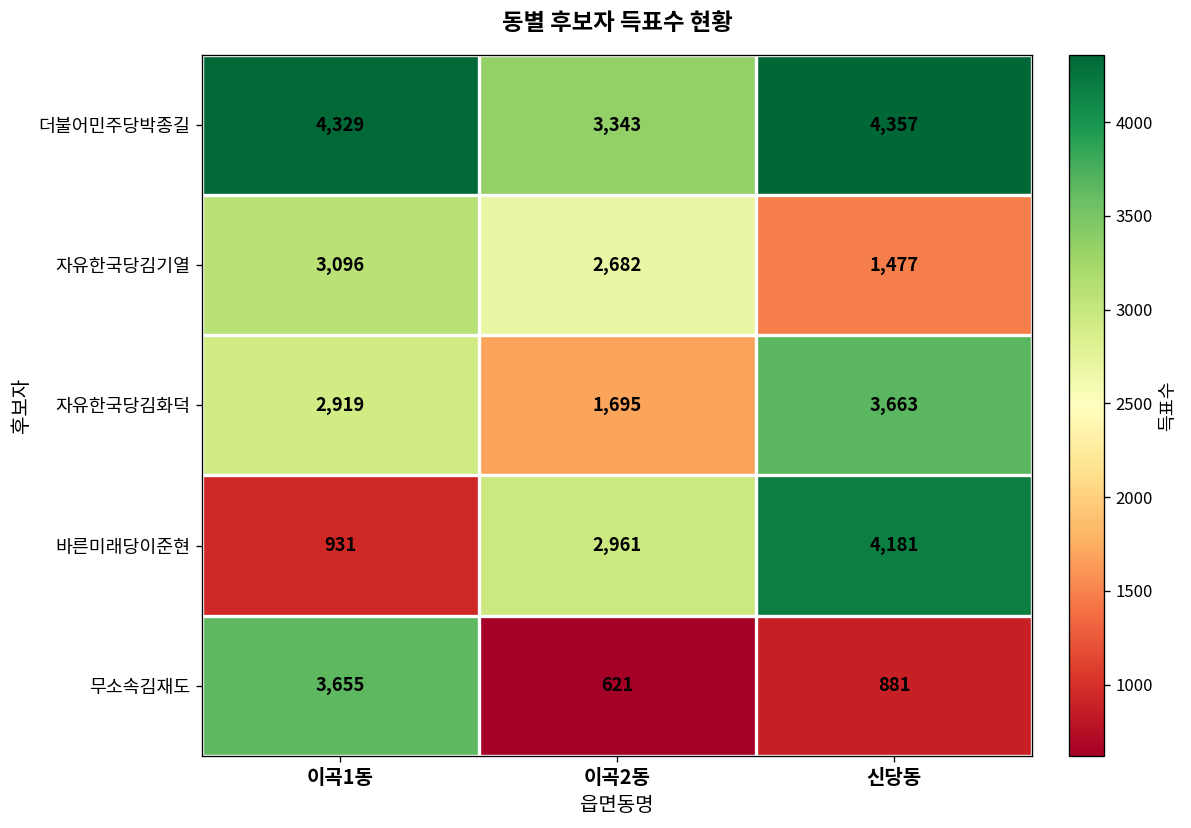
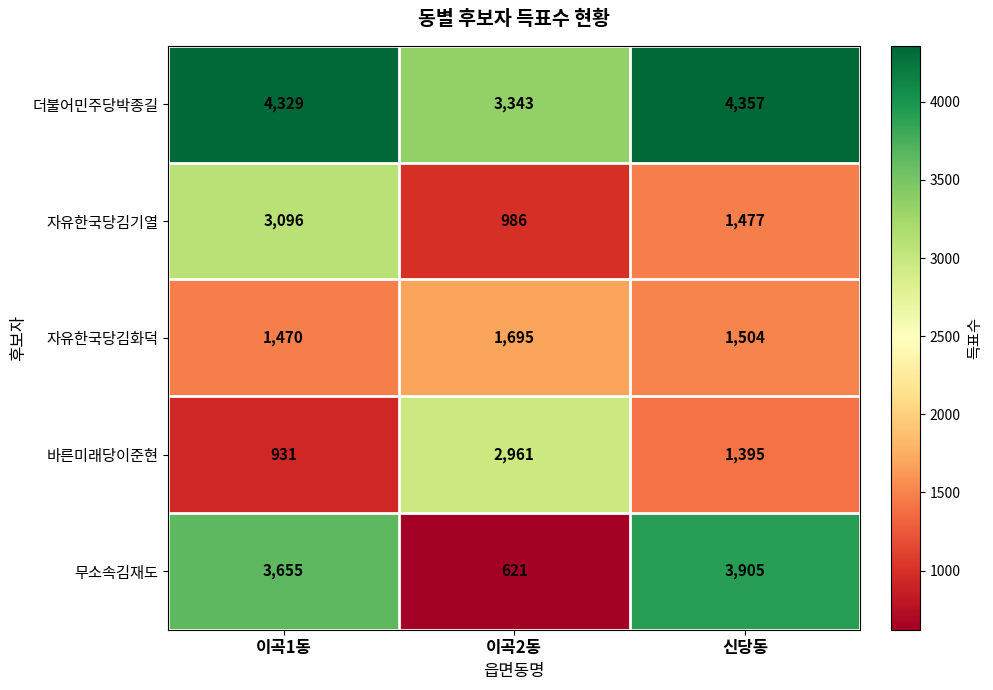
  {
    "더불어민주당박종길": {
      "이곡1동": "4,329",
      "이곡2동": "3,343",
      "신당동": "4,357"
    },
    "자유한국당김기열": {
      "이곡1동": "3,096",
-     "이곡2동": "2,682",
+     "이곡2동": "986",
      "신당동": "1,477"
    },
    "자유한국당김화덕": {
-     "이곡1동": "2,919",
+     "이곡1동": "1,470",
      "이곡2동": "1,695",
-     "신당동": "3,663"
+     "신당동": "1,504"
    },
    "바른미래당이준현": {
      "이곡1동": "931",
      "이곡2동": "2,961",
-     "신당동": "4,181"
+     "신당동": "1,395"
    },
    "무소속김재도": {
      "이곡1동": "3,655",
      "이곡2동": "621",
-     "신당동": "881"
+     "신당동": "3,905"
    }
  }
